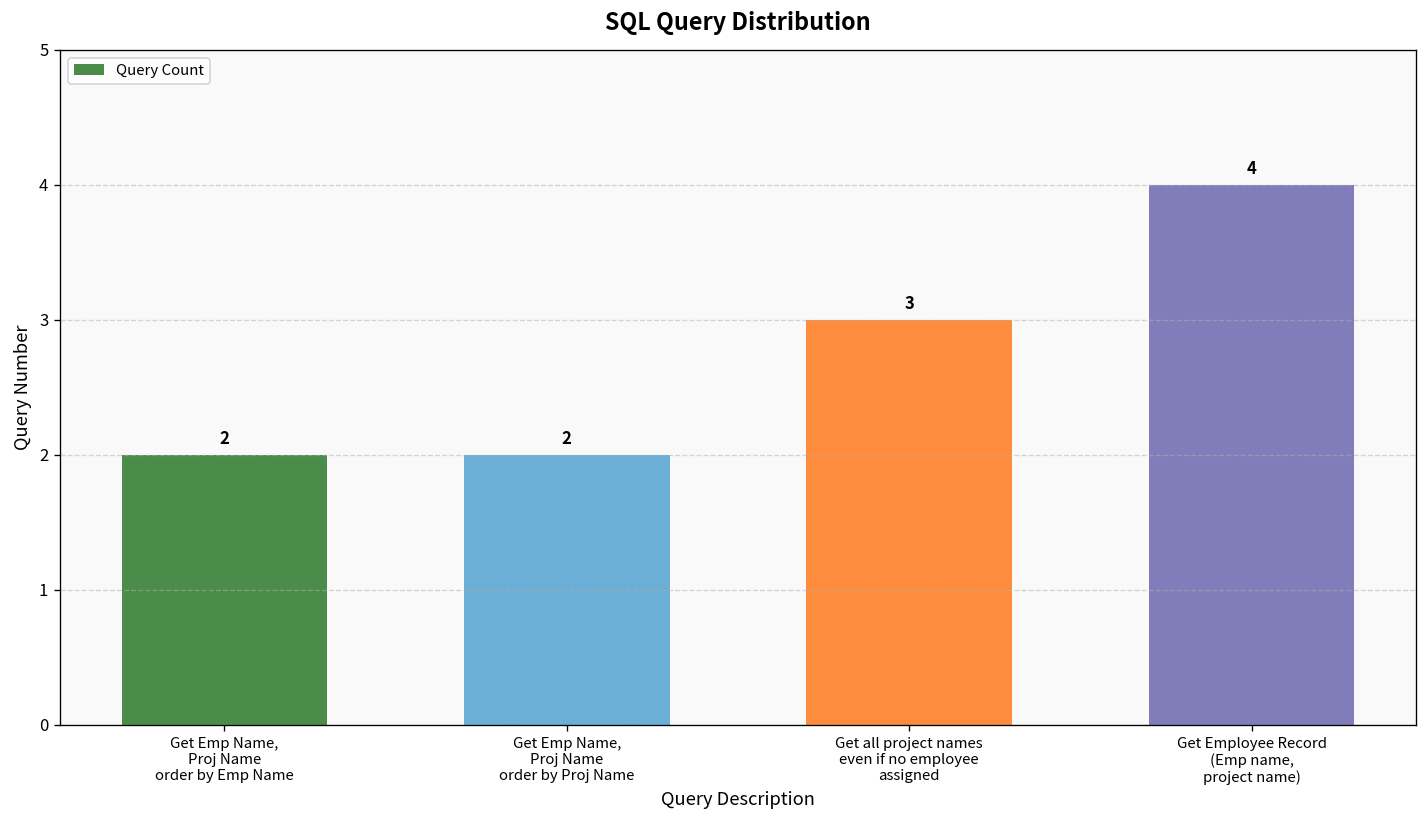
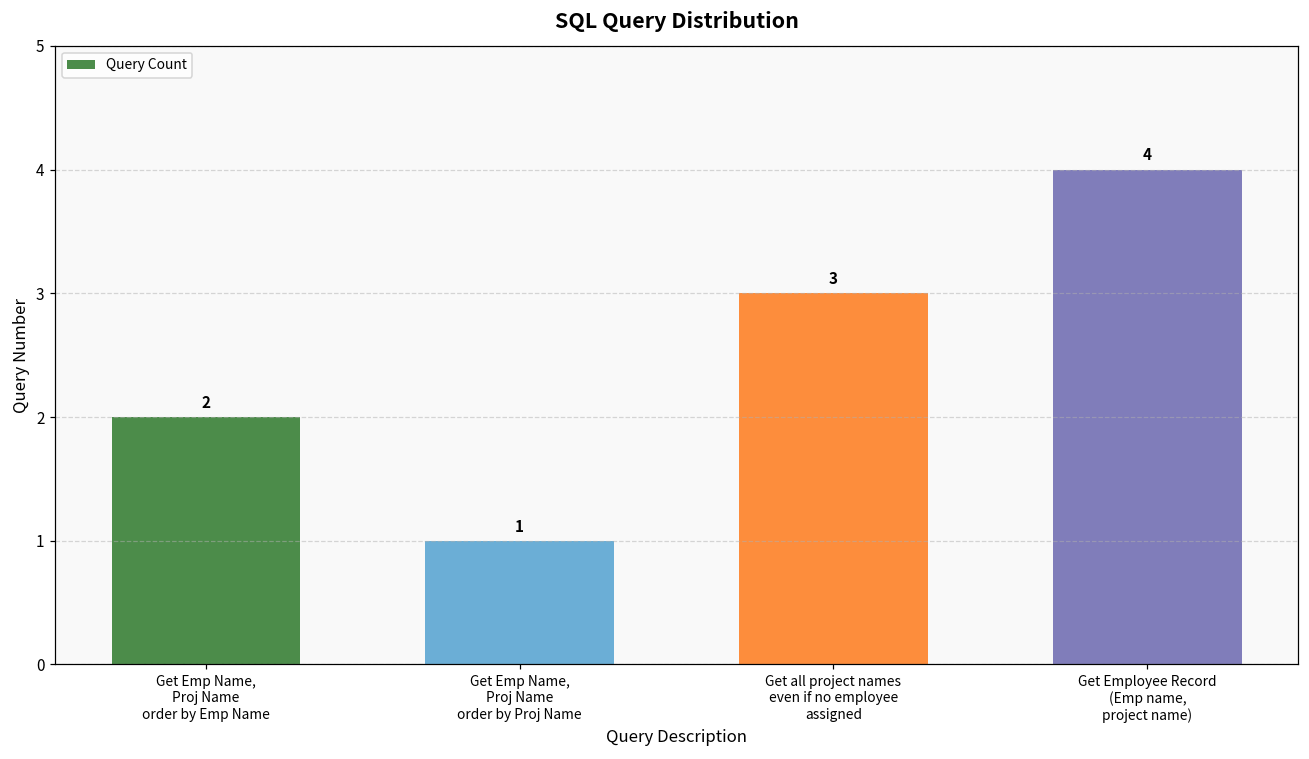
  {
    "Get Emp Name, Proj Name order by Emp Name": 2,
-   "Get Emp Name, Proj Name order by Proj Name": 2,
+   "Get Emp Name, Proj Name order by Proj Name": 1,
    "Get all project names even if no employee assigned": 3,
    "Get Employee Record (Emp name, project name)": 4
  }
